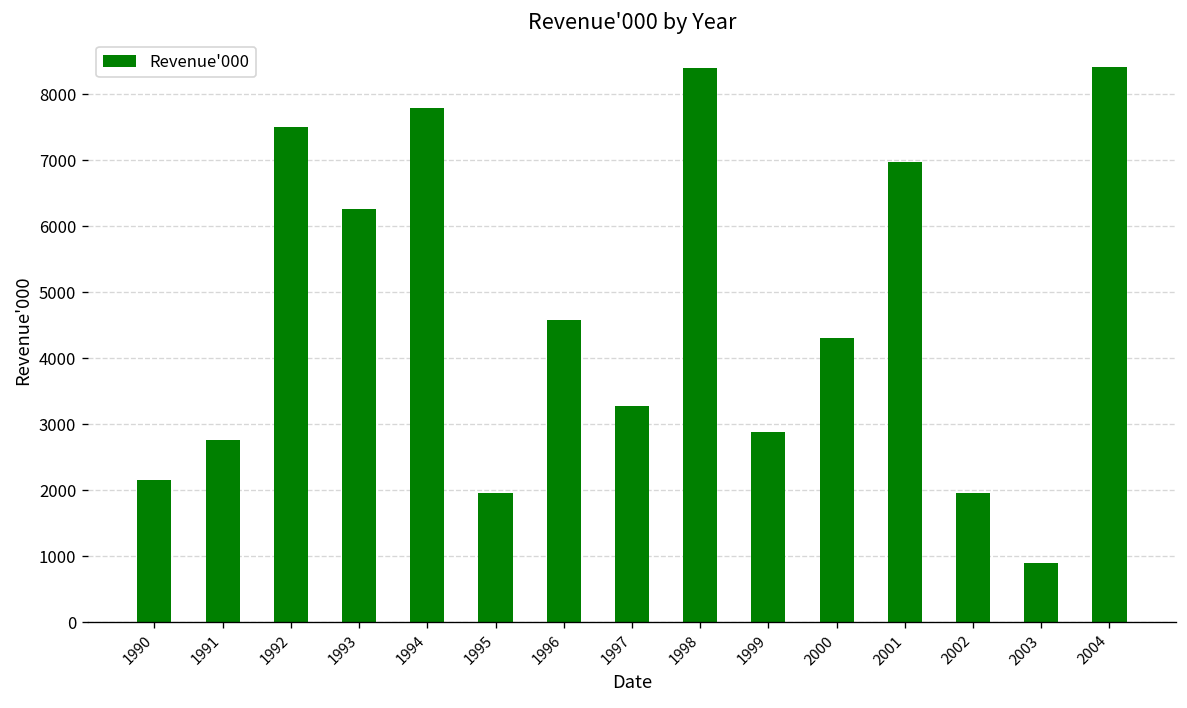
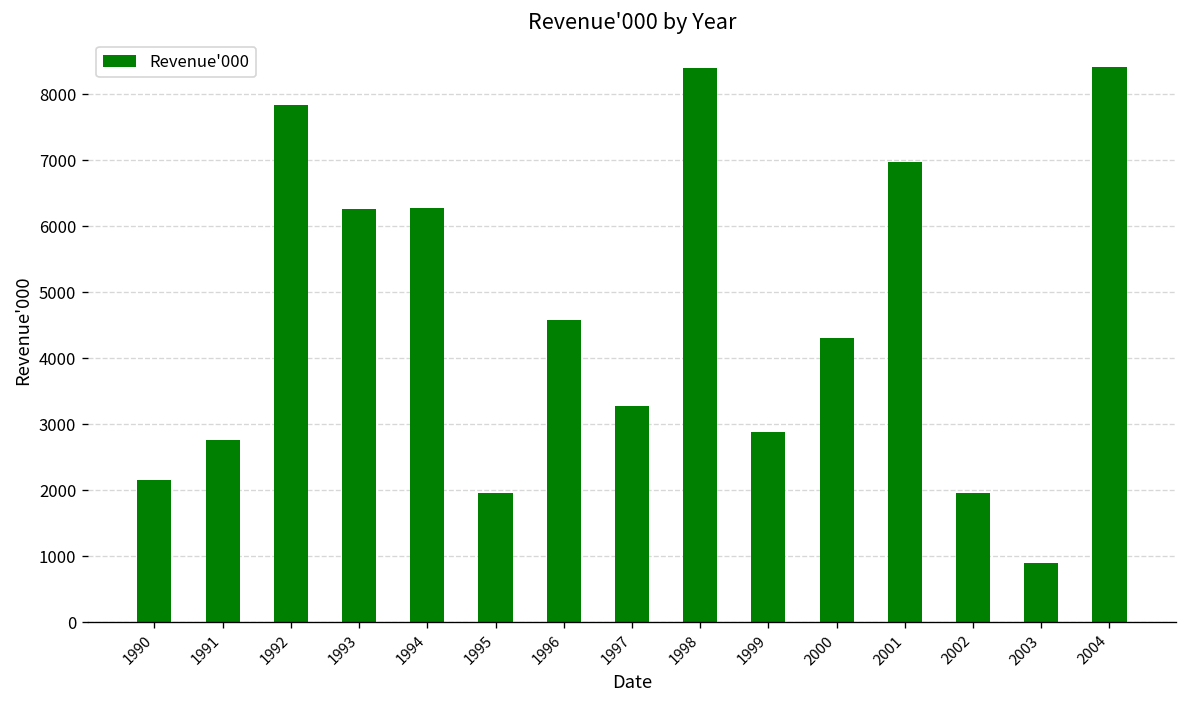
  {
    "1990": 2200,
    "1991": 2800,
-   "1992": 7500,
+   "1992": 7800,
    "1993": 6300,
-   "1994": 7800,
+   "1994": 6300,
    "1995": 2000,
    "1996": 4600,
    "1997": 3300,
    "1998": 8400,
    "1999": 2900,
    "2000": 4300,
    "2001": 7000,
    "2002": 2000,
    "2003": 900,
    "2004": 8400
  }
